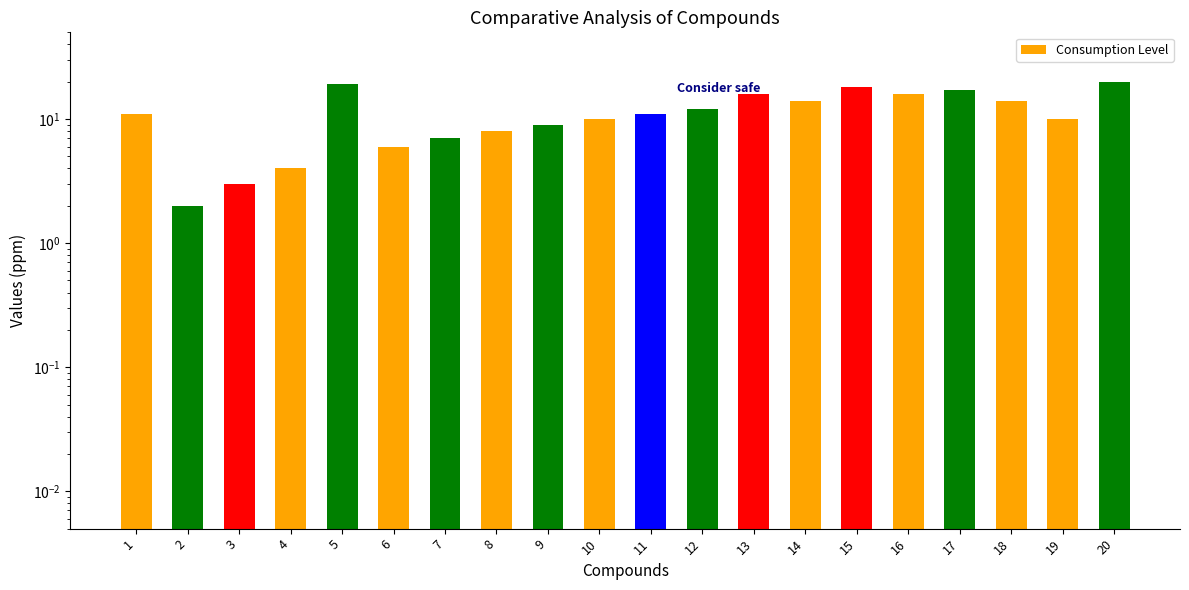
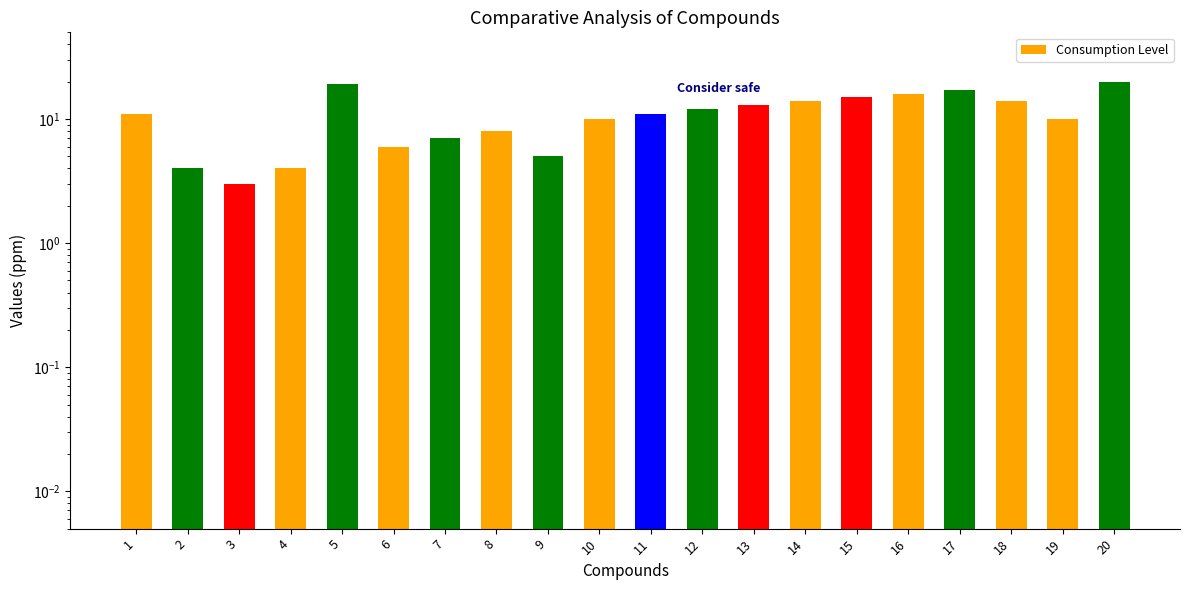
  {
    "1": 11,
-   "2": 2,
+   "2": 4,
    "3": 3,
    "4": 4,
    "5": 19,
    "6": 6,
    "7": 7,
    "8": 8,
-   "9": 9,
+   "9": 5,
    "10": 10,
    "11": 11,
    "12": 12,
-   "13": 16,
+   "13": 13,
    "14": 14,
-   "15": 18,
+   "15": 15,
    "16": 16,
    "17": 17,
    "18": 14,
    "19": 10,
    "20": 20
  }
